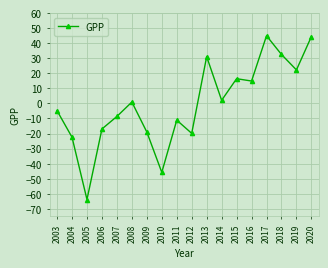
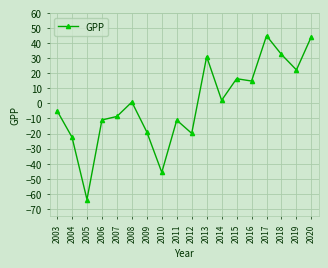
  {
    "2003": -5,
    "2004": -22,
    "2005": -64,
-   "2006": -17,
+   "2006": -11,
    "2007": -9,
    "2008": 1,
    "2009": -19,
    "2010": -46,
    "2011": -11,
    "2012": -20,
    "2013": 31,
    "2014": 2,
    "2015": 16,
    "2016": 15,
    "2017": 45,
    "2018": 33,
    "2019": 22,
    "2020": 44
  }
